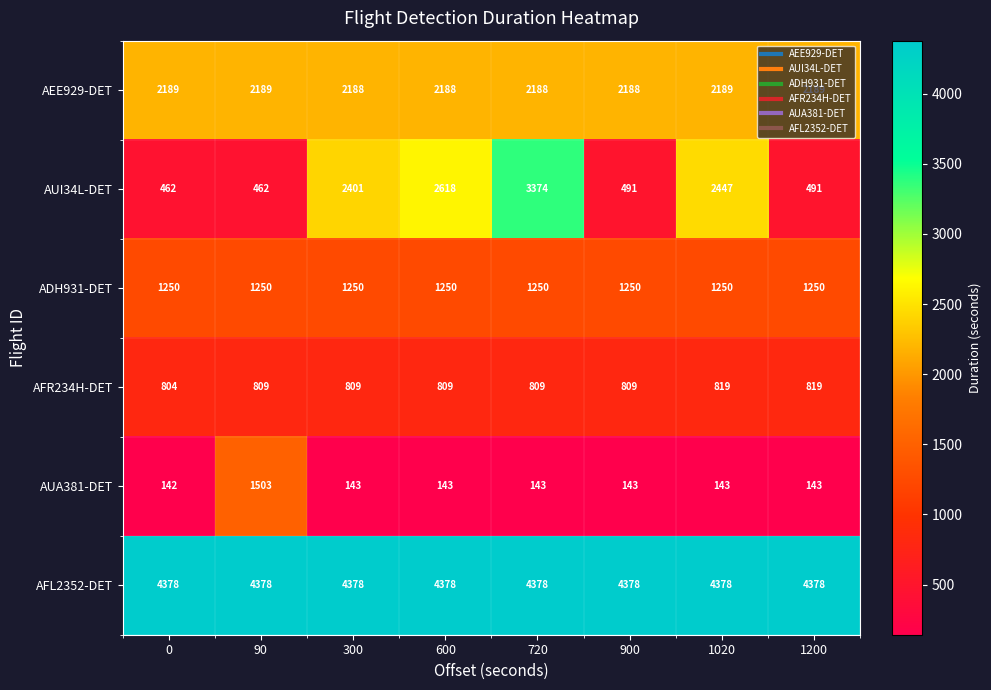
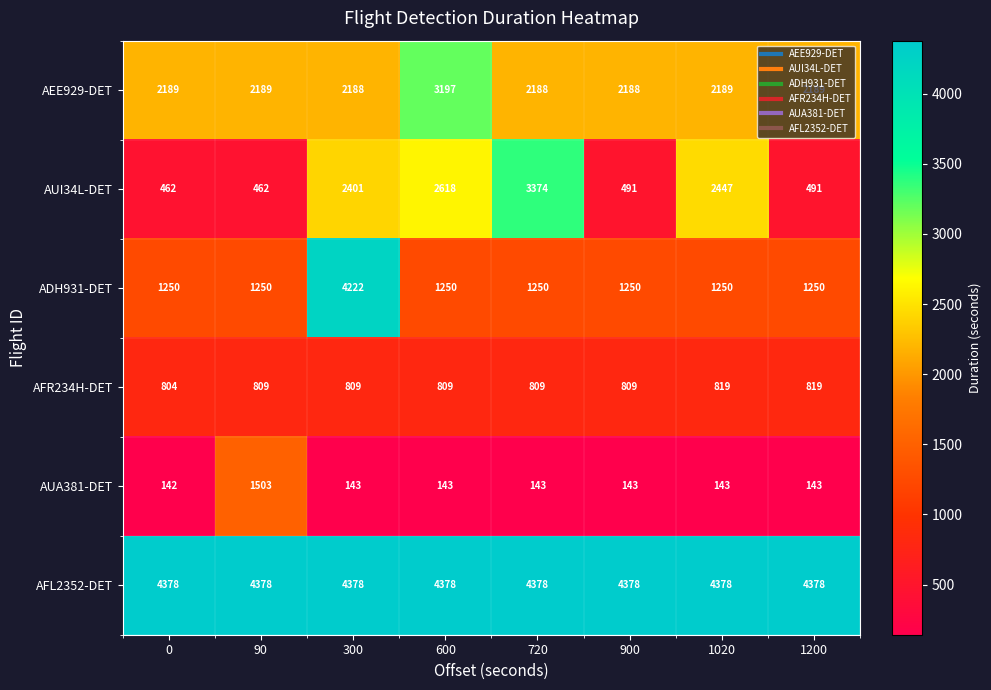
  {
    "AEE929-DET": {
      "0": 2189,
      "90": 2189,
      "300": 2188,
-     "600": 2188,
+     "600": 3197,
      "720": 2188,
      "900": 2188,
      "1020": 2189
    },
    "AUI34L-DET": {
      "0": 462,
      "90": 462,
      "300": 2401,
      "600": 2618,
      "720": 3374,
      "900": 491,
      "1020": 2447,
      "1200": 491
    },
    "ADH931-DET": {
      "0": 1250,
      "90": 1250,
-     "300": 1250,
+     "300": 4222,
      "600": 1250,
      "720": 1250,
      "900": 1250,
      "1020": 1250,
      "1200": 1250
    },
    "AFR234H-DET": {
      "0": 804,
      "90": 809,
      "300": 809,
      "600": 809,
      "720": 809,
      "900": 809,
      "1020": 819,
      "1200": 819
    },
    "AUA381-DET": {
      "0": 142,
      "90": 1503,
      "300": 143,
      "600": 143,
      "720": 143,
      "900": 143,
      "1020": 143,
      "1200": 143
    },
    "AFL2352-DET": {
      "0": 4378,
      "90": 4378,
      "300": 4378,
      "600": 4378,
      "720": 4378,
      "900": 4378,
      "1020": 4378,
      "1200": 4378
    }
  }
